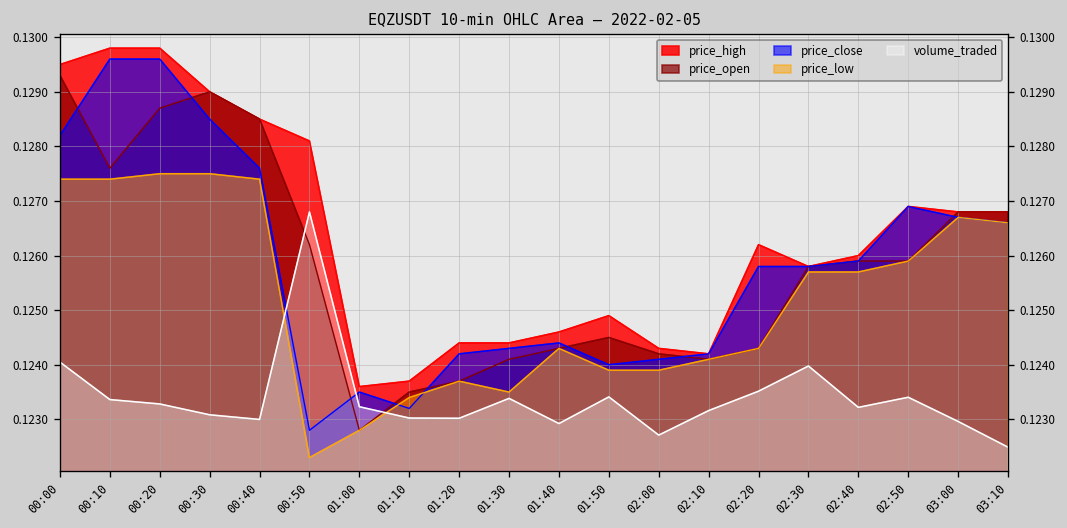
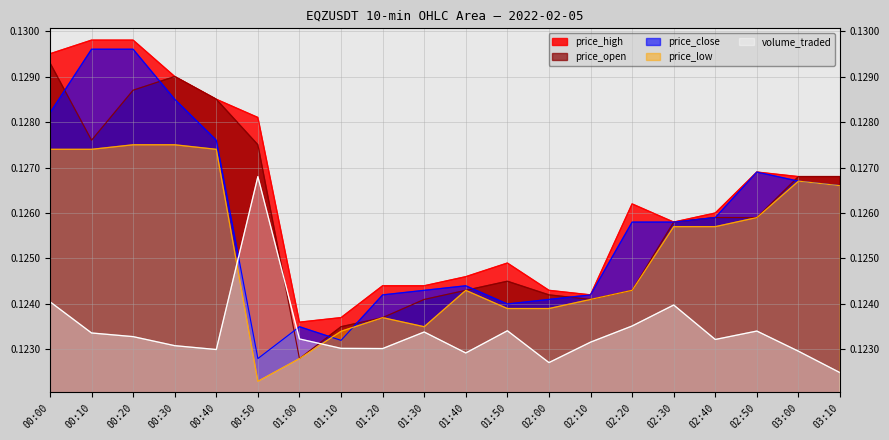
  {
    "price_high": {
      "00:00": 0.1295,
      "00:10": 0.1298,
      "00:20": 0.1298,
      "00:50": 0.1281,
      "01:00": 0.1236,
      "01:10": 0.1237,
      "01:20": 0.1244,
      "01:30": 0.1244,
      "01:40": 0.1246,
      "01:50": 0.1249,
      "02:00": 0.1243,
      "02:20": 0.1262,
      "02:40": 0.1260
    },
    "price_open": {
      "00:00": 0.1293,
      "00:10": 0.1276,
      "00:20": 0.1287,
-     "00:50": 0.1262,
+     "00:50": 0.1275,
      "01:10": 0.1235,
      "01:30": 0.1241,
      "01:50": 0.1245,
      "02:00": 0.1242
    },
    "price_close": {
      "00:00": 0.1282,
      "00:10": 0.1296,
      "00:20": 0.1296,
      "00:30": 0.1285,
      "00:40": 0.1276,
      "00:50": 0.1228,
      "01:00": 0.1235,
      "01:10": 0.1232,
      "01:20": 0.1242,
      "01:30": 0.1243,
      "01:40": 0.1244,
      "01:50": 0.1240,
      "02:00": 0.1241,
      "02:20": 0.1258
    },
    "price_low": {
      "00:00": 0.1274,
      "00:10": 0.1274,
      "00:20": 0.1275,
      "00:30": 0.1275,
      "00:40": 0.1274,
      "00:50": 0.1223,
      "01:10": 0.1234,
      "01:30": 0.1235,
      "01:50": 0.1239,
      "02:00": 0.1239,
      "02:30": 0.1257,
      "02:40": 0.1257
    },
    "volume_traded": {
      "00:00": 0.1240,
      "00:10": 0.1234,
      "00:20": 0.1233,
      "00:30": 0.1231,
      "00:40": 0.1230,
      "00:50": 0.1268,
      "01:00": 0.1232,
      "01:10": 0.1230,
      "01:20": 0.1230,
      "01:30": 0.1234,
      "01:40": 0.1229,
      "01:50": 0.1234,
      "02:00": 0.1227,
      "02:10": 0.1232,
      "02:20": 0.1235,
      "02:30": 0.1240,
      "02:40": 0.1232,
      "02:50": 0.1234,
      "03:00": 0.1230,
      "03:10": 0.1225
    }
  }
